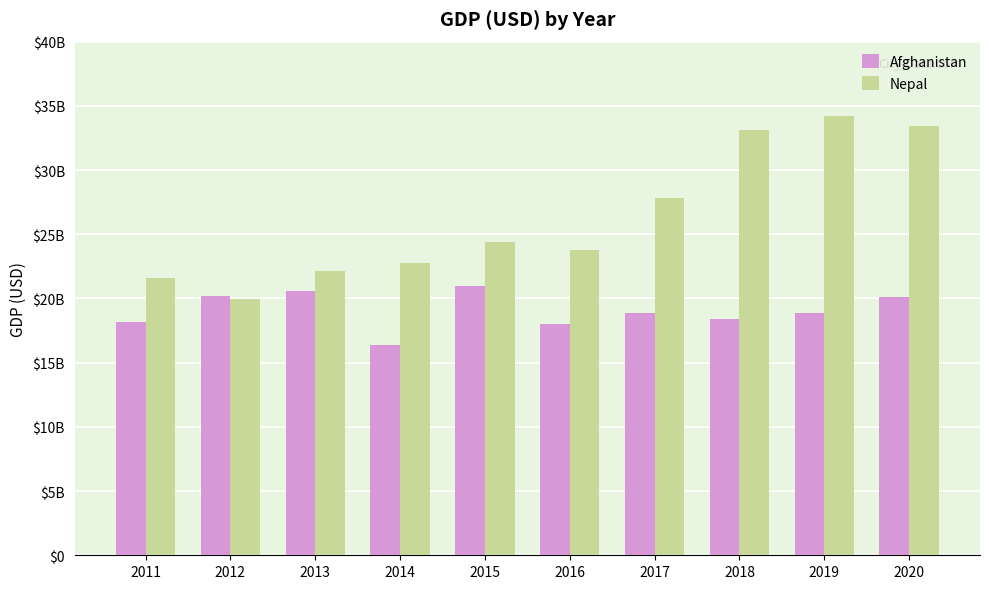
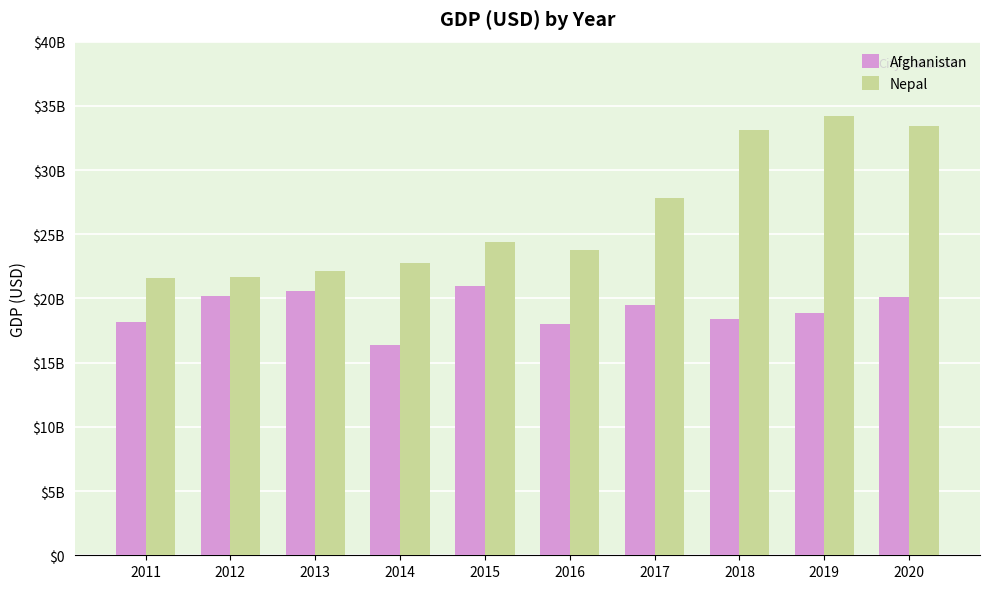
  {
    "Afghanistan": {
      "2011": "$18200000000",
      "2012": "$20200000000",
      "2013": "$20600000000",
      "2014": "$16400000000",
      "2015": "$21000000000",
      "2016": "$18000000000",
-     "2017": "$18900000000",
+     "2017": "$19500000000",
      "2018": "$18400000000",
      "2019": "$18900000000",
      "2020": "$20100000000"
    },
    "Nepal": {
      "2011": "$21600000000",
-     "2012": "$20000000000",
+     "2012": "$21700000000",
      "2013": "$22200000000",
      "2014": "$22700000000",
      "2015": "$24400000000",
      "2016": "$23800000000",
      "2017": "$27800000000",
      "2018": "$33100000000",
      "2019": "$34200000000",
      "2020": "$33400000000"
    }
  }
